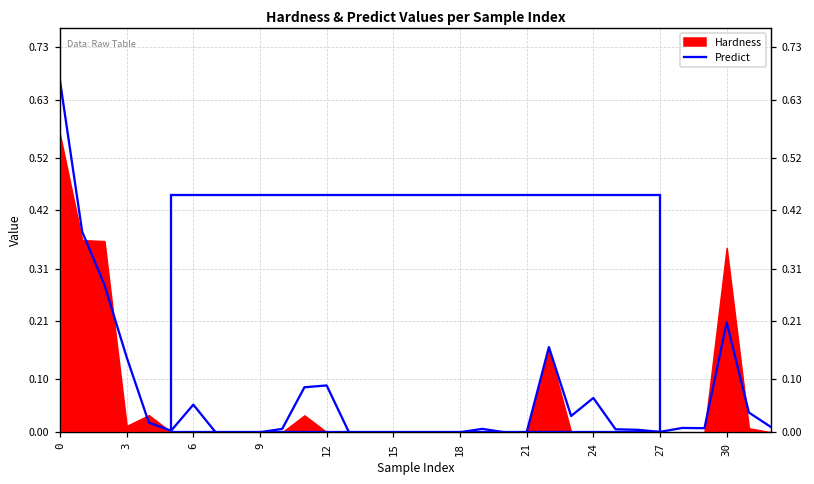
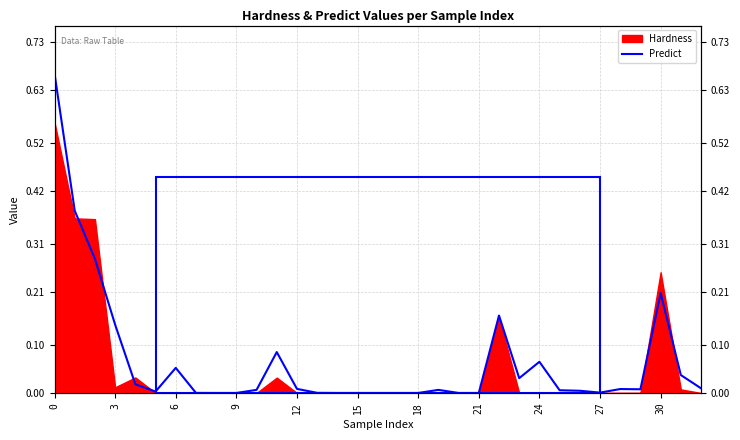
  {
    "Predict": {
      "0": 0.67,
      "3": 0.14,
      "6": 0.05,
-     "12": 0.09,
+     "12": 0.01,
      "24": 0.06,
      "30": 0.21
    },
    "Hardness": {
      "0": 0.56,
      "3": 0.01,
      "6": 0.00,
      "12": 0.00,
      "24": 0.00,
-     "30": 0.35
+     "30": 0.25
    }
  }
